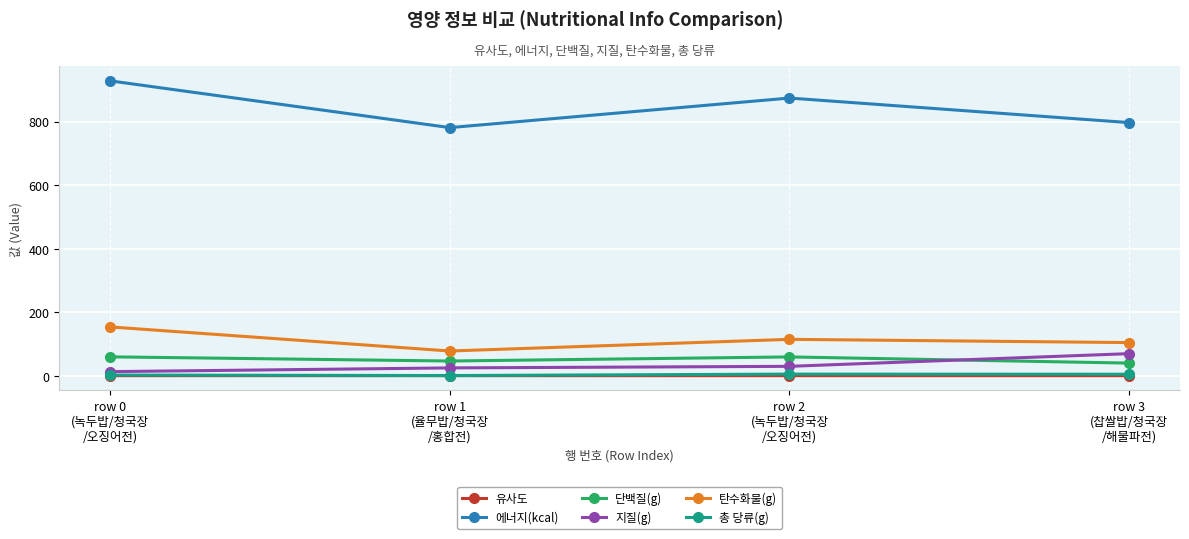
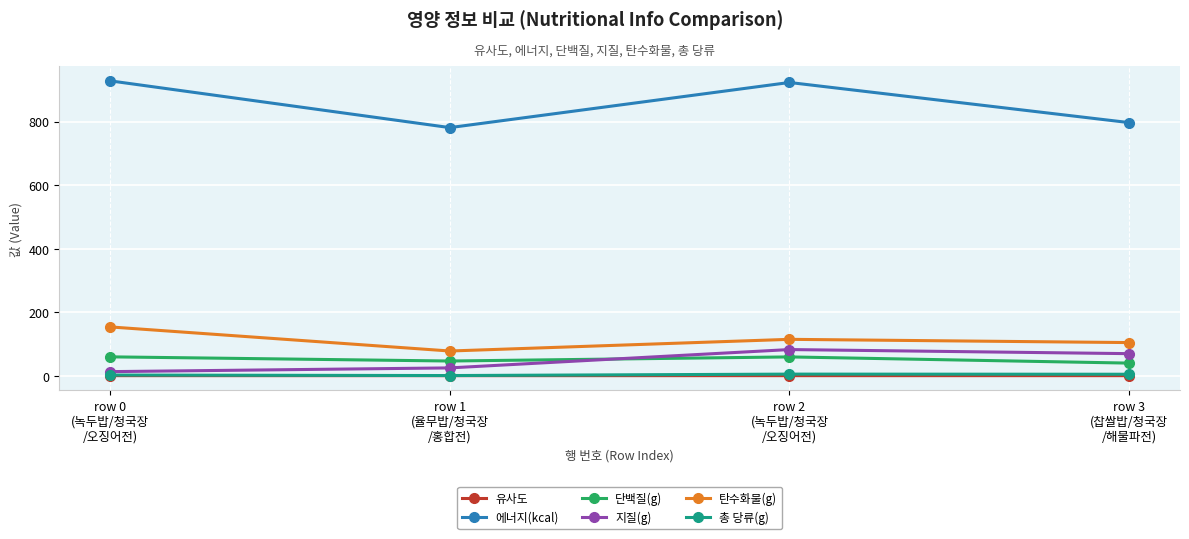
  {
    "에너지(kcal)": {
      "row 0 (녹두밥/청국장 /오징어전)": 930,
      "row 1 (율무밥/청국장 /홍합전)": 780,
-     "row 2 (녹두밥/청국장 /오징어전)": 870,
+     "row 2 (녹두밥/청국장 /오징어전)": 920,
      "row 3 (찹쌀밥/청국장 /해물파전)": 800
    },
    "지질(g)": {
      "row 0 (녹두밥/청국장 /오징어전)": 10,
      "row 1 (율무밥/청국장 /홍합전)": 30,
-     "row 2 (녹두밥/청국장 /오징어전)": 30,
+     "row 2 (녹두밥/청국장 /오징어전)": 80,
      "row 3 (찹쌀밥/청국장 /해물파전)": 70
    },
    "탄수화물(g)": {
      "row 0 (녹두밥/청국장 /오징어전)": 150,
      "row 1 (율무밥/청국장 /홍합전)": 80,
      "row 2 (녹두밥/청국장 /오징어전)": 120,
      "row 3 (찹쌀밥/청국장 /해물파전)": 110
    }
  }
